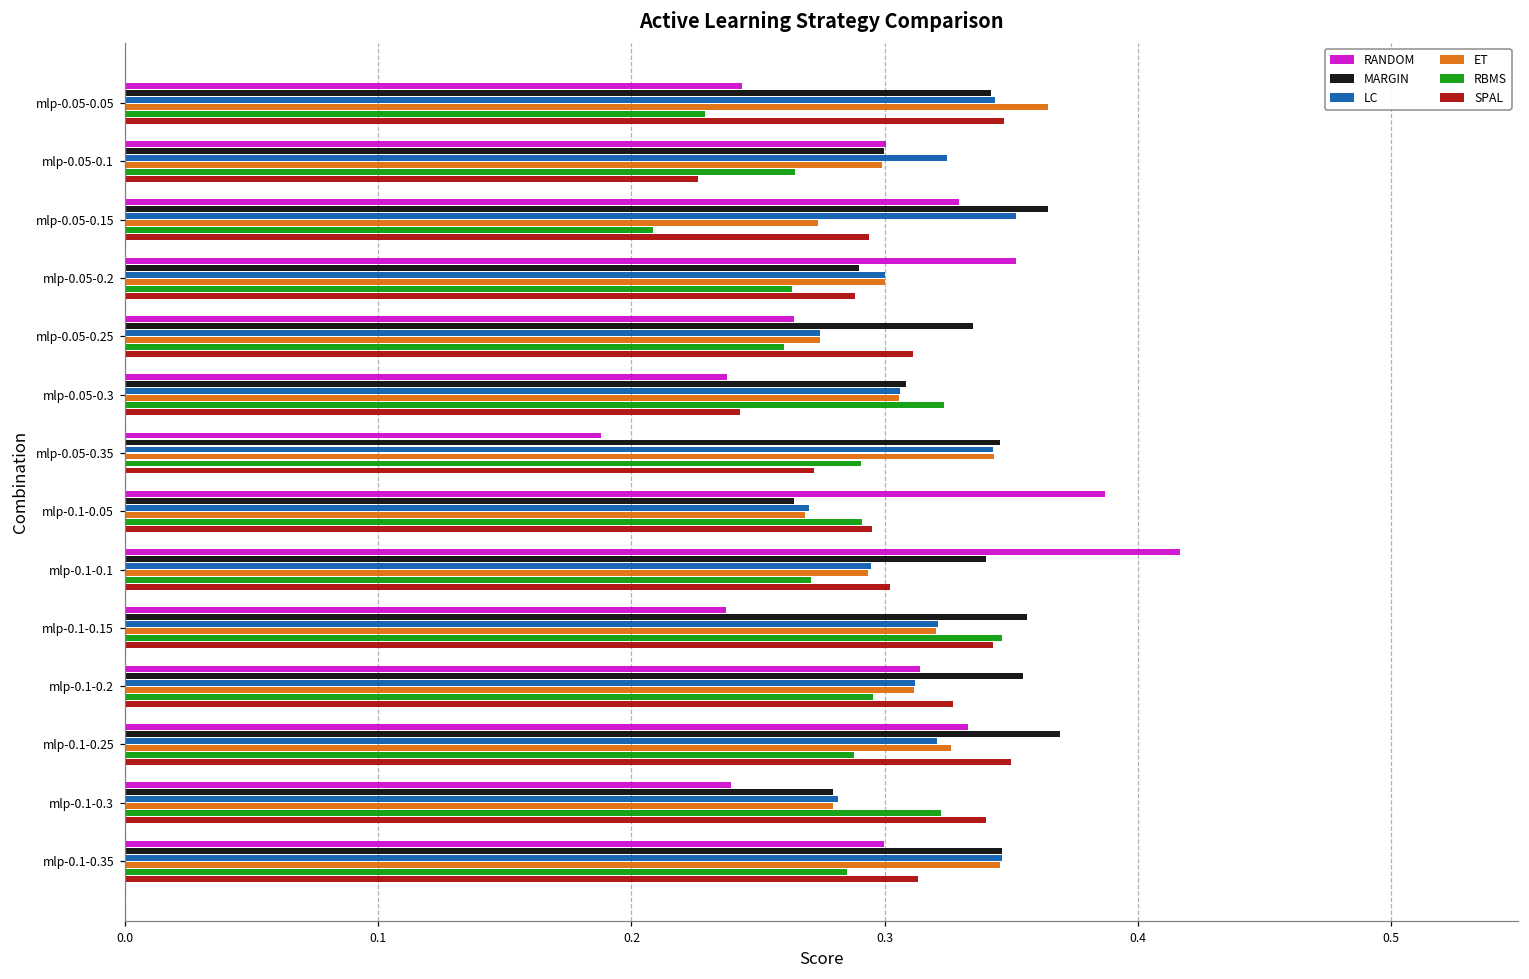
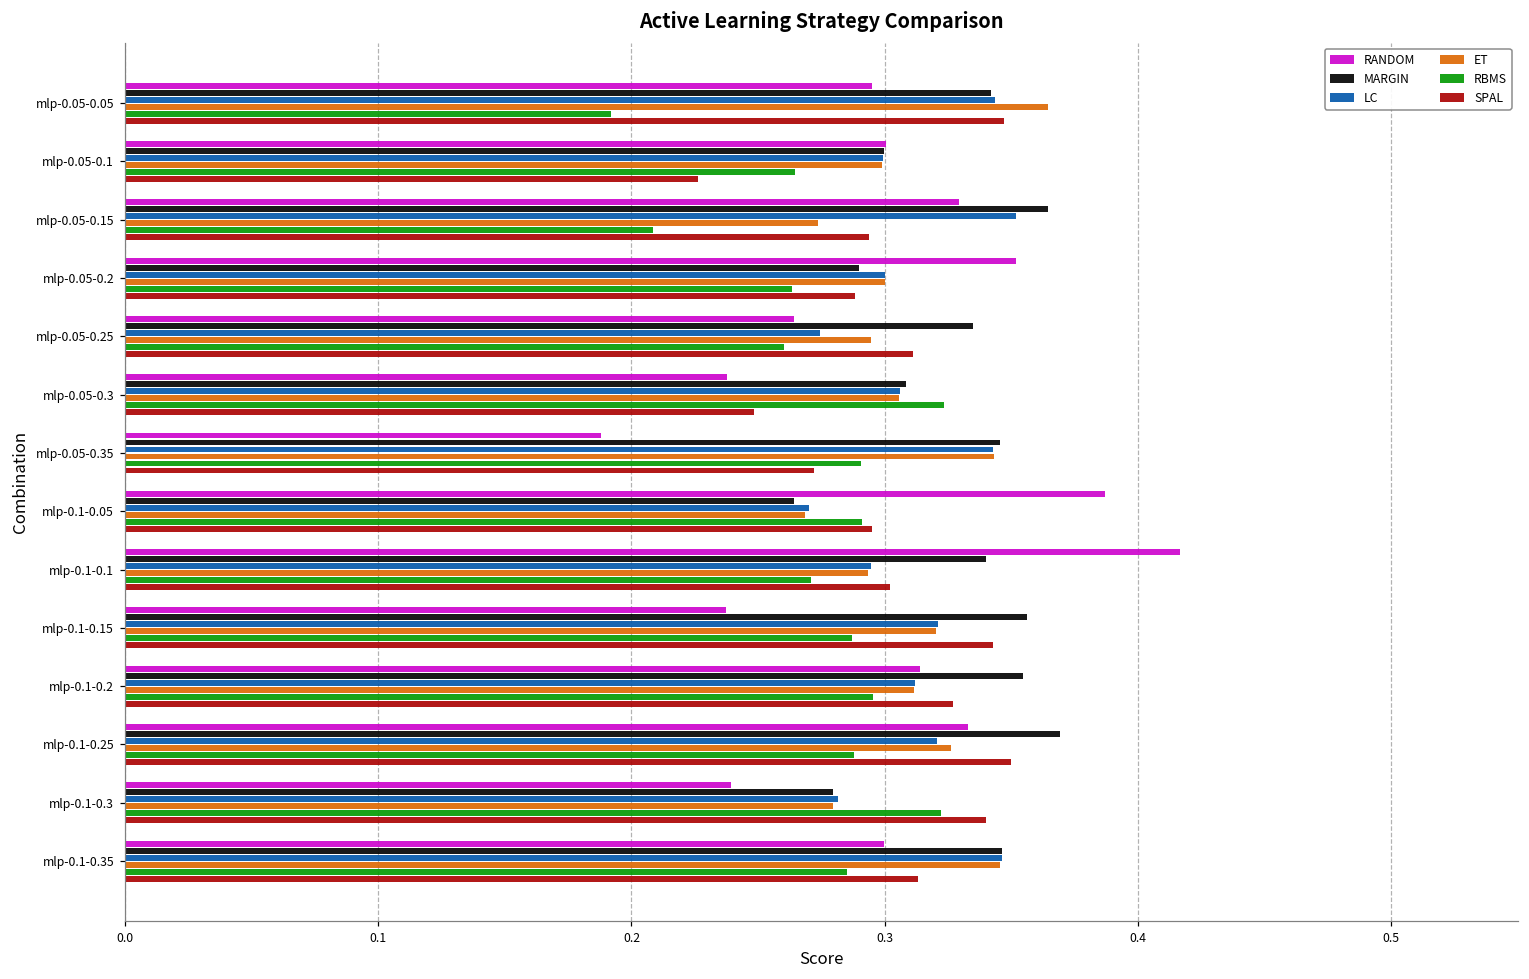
  {
    "RANDOM": {
-     "mlp-0.05-0.05": 0.244,
+     "mlp-0.05-0.05": 0.295,
      "mlp-0.05-0.1": 0.301,
      "mlp-0.05-0.15": 0.329,
      "mlp-0.05-0.2": 0.352,
      "mlp-0.05-0.25": 0.264,
      "mlp-0.05-0.3": 0.238,
      "mlp-0.05-0.35": 0.188,
      "mlp-0.1-0.05": 0.387,
      "mlp-0.1-0.1": 0.416,
      "mlp-0.1-0.15": 0.238,
      "mlp-0.1-0.2": 0.314,
      "mlp-0.1-0.25": 0.333,
      "mlp-0.1-0.3": 0.239,
      "mlp-0.1-0.35": 0.300
    },
    "MARGIN": {
      "mlp-0.05-0.05": 0.342,
      "mlp-0.05-0.1": 0.300,
      "mlp-0.05-0.15": 0.364,
      "mlp-0.05-0.2": 0.290,
      "mlp-0.05-0.25": 0.335,
      "mlp-0.05-0.3": 0.309,
      "mlp-0.05-0.35": 0.345,
      "mlp-0.1-0.05": 0.264,
      "mlp-0.1-0.1": 0.340,
      "mlp-0.1-0.15": 0.356,
      "mlp-0.1-0.2": 0.355,
      "mlp-0.1-0.25": 0.369,
      "mlp-0.1-0.3": 0.280,
      "mlp-0.1-0.35": 0.346
    },
    "LC": {
      "mlp-0.05-0.05": 0.343,
-     "mlp-0.05-0.1": 0.325,
+     "mlp-0.05-0.1": 0.299,
      "mlp-0.05-0.15": 0.352,
      "mlp-0.05-0.2": 0.300,
      "mlp-0.05-0.25": 0.274,
      "mlp-0.05-0.3": 0.306,
      "mlp-0.05-0.35": 0.343,
      "mlp-0.1-0.05": 0.270,
      "mlp-0.1-0.1": 0.295,
      "mlp-0.1-0.15": 0.321,
      "mlp-0.1-0.2": 0.312,
      "mlp-0.1-0.25": 0.321,
      "mlp-0.1-0.3": 0.281,
      "mlp-0.1-0.35": 0.346
    },
    "ET": {
      "mlp-0.05-0.05": 0.364,
      "mlp-0.05-0.1": 0.299,
      "mlp-0.05-0.15": 0.274,
      "mlp-0.05-0.2": 0.300,
-     "mlp-0.05-0.25": 0.274,
+     "mlp-0.05-0.25": 0.295,
      "mlp-0.05-0.3": 0.306,
      "mlp-0.05-0.35": 0.343,
      "mlp-0.1-0.05": 0.269,
      "mlp-0.1-0.1": 0.293,
      "mlp-0.1-0.15": 0.320,
      "mlp-0.1-0.2": 0.312,
      "mlp-0.1-0.25": 0.326,
      "mlp-0.1-0.3": 0.280,
      "mlp-0.1-0.35": 0.345
    },
    "RBMS": {
-     "mlp-0.05-0.05": 0.229,
+     "mlp-0.05-0.05": 0.192,
      "mlp-0.05-0.1": 0.265,
      "mlp-0.05-0.15": 0.209,
      "mlp-0.05-0.2": 0.263,
      "mlp-0.05-0.25": 0.260,
      "mlp-0.05-0.3": 0.323,
      "mlp-0.05-0.35": 0.291,
      "mlp-0.1-0.05": 0.291,
      "mlp-0.1-0.1": 0.271,
-     "mlp-0.1-0.15": 0.346,
+     "mlp-0.1-0.15": 0.287,
      "mlp-0.1-0.2": 0.295,
      "mlp-0.1-0.25": 0.288,
      "mlp-0.1-0.3": 0.322,
      "mlp-0.1-0.35": 0.285
    },
    "SPAL": {
      "mlp-0.05-0.05": 0.347,
      "mlp-0.05-0.1": 0.226,
      "mlp-0.05-0.15": 0.294,
      "mlp-0.05-0.2": 0.288,
      "mlp-0.05-0.25": 0.311,
-     "mlp-0.05-0.3": 0.243,
+     "mlp-0.05-0.3": 0.248,
      "mlp-0.05-0.35": 0.272,
      "mlp-0.1-0.05": 0.295,
      "mlp-0.1-0.1": 0.302,
      "mlp-0.1-0.15": 0.343,
      "mlp-0.1-0.2": 0.327,
      "mlp-0.1-0.25": 0.350,
      "mlp-0.1-0.3": 0.340,
      "mlp-0.1-0.35": 0.313
    }
  }
